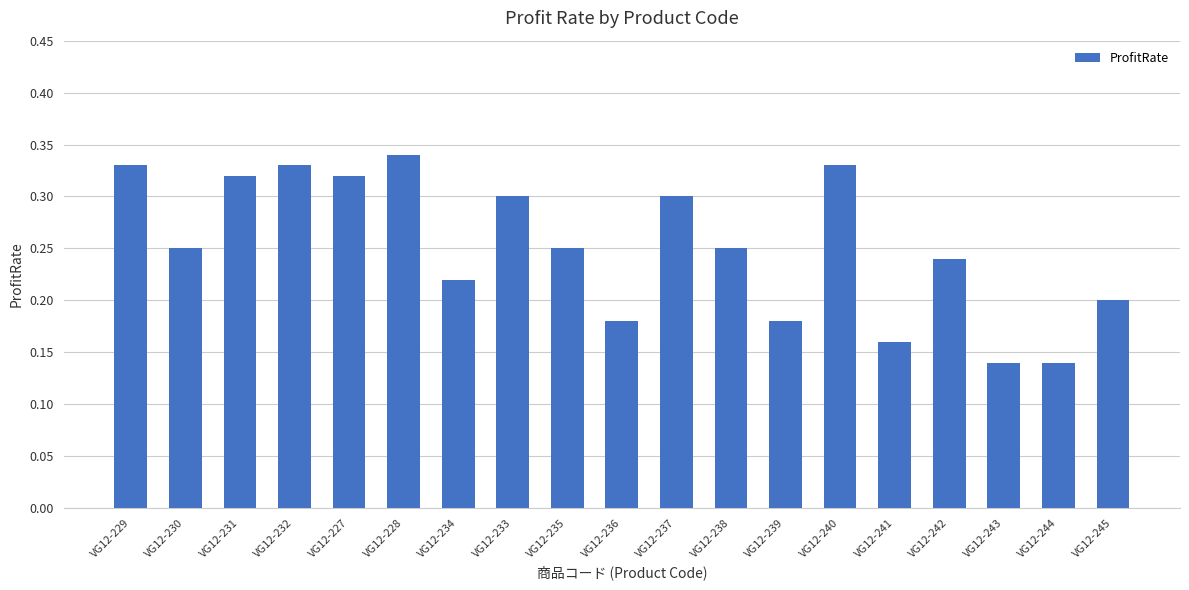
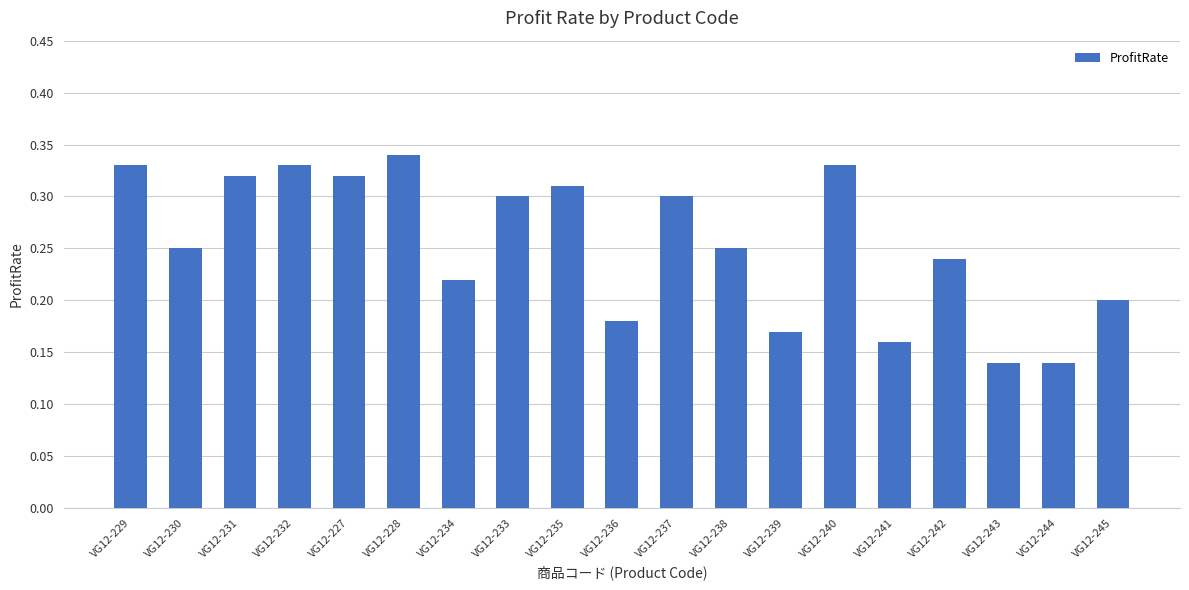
  {
    "VG12-229": 0.33,
    "VG12-230": 0.25,
    "VG12-231": 0.32,
    "VG12-232": 0.33,
    "VG12-227": 0.32,
    "VG12-228": 0.34,
    "VG12-234": 0.22,
    "VG12-233": 0.30,
-   "VG12-235": 0.25,
+   "VG12-235": 0.31,
    "VG12-236": 0.18,
    "VG12-237": 0.30,
    "VG12-238": 0.25,
-   "VG12-239": 0.18,
+   "VG12-239": 0.17,
    "VG12-240": 0.33,
    "VG12-241": 0.16,
    "VG12-242": 0.24,
    "VG12-243": 0.14,
    "VG12-244": 0.14,
    "VG12-245": 0.20
  }
